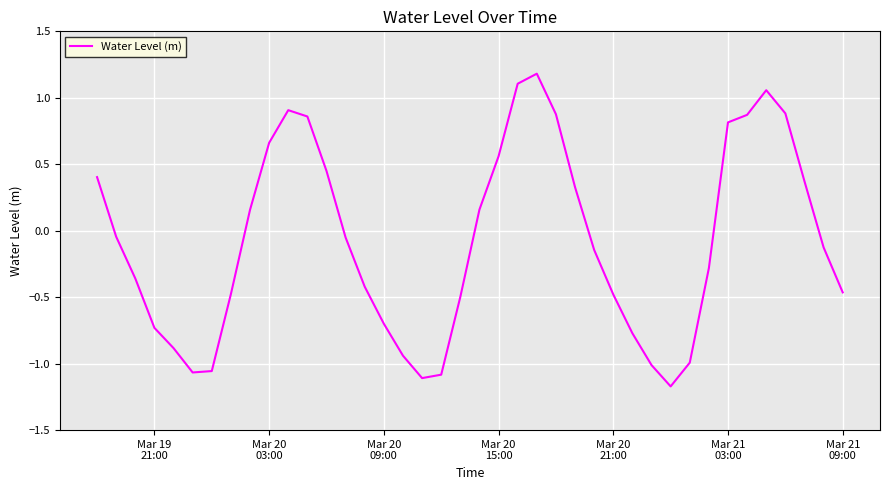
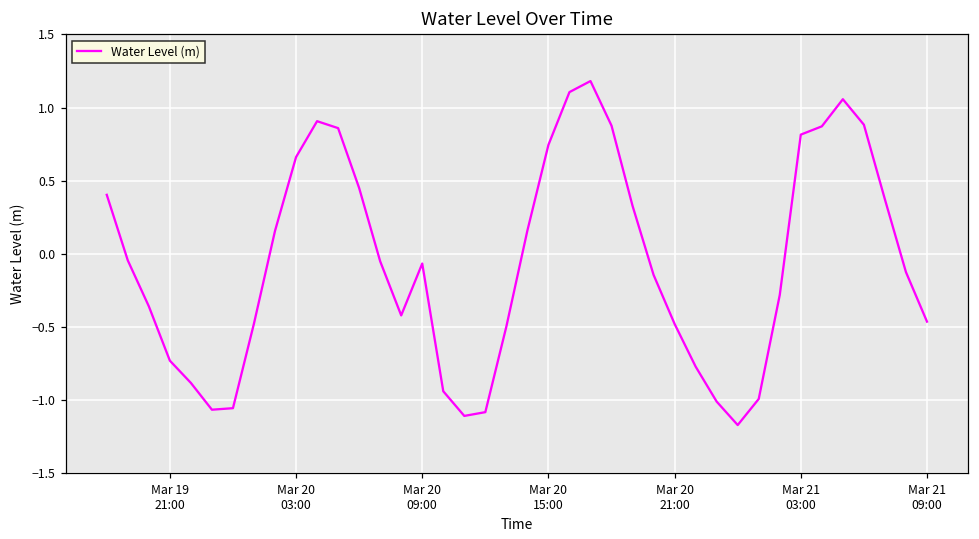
  {
    "Mar 19 21:00": -0.73,
    "Mar 20 03:00": 0.66,
-   "Mar 20 09:00": -0.70,
-   "Mar 20 15:00": 0.56,
+   "Mar 20 09:00": -0.07,
+   "Mar 20 15:00": 0.74,
    "Mar 20 21:00": -0.48,
    "Mar 21 03:00": 0.82,
    "Mar 21 09:00": -0.46
  }
